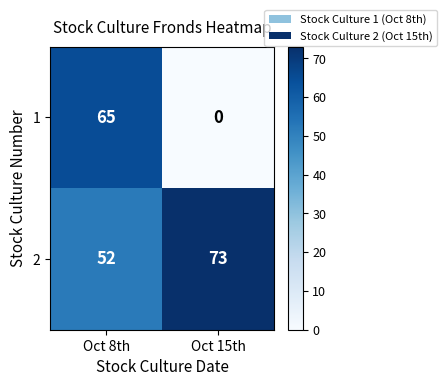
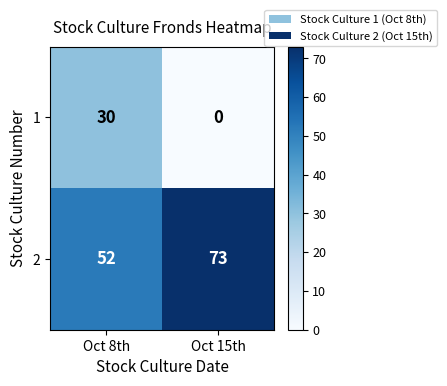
  {
    "1": {
-     "Oct 8th": 65,
+     "Oct 8th": 30,
      "Oct 15th": 0
    },
    "2": {
      "Oct 8th": 52,
      "Oct 15th": 73
    }
  }
